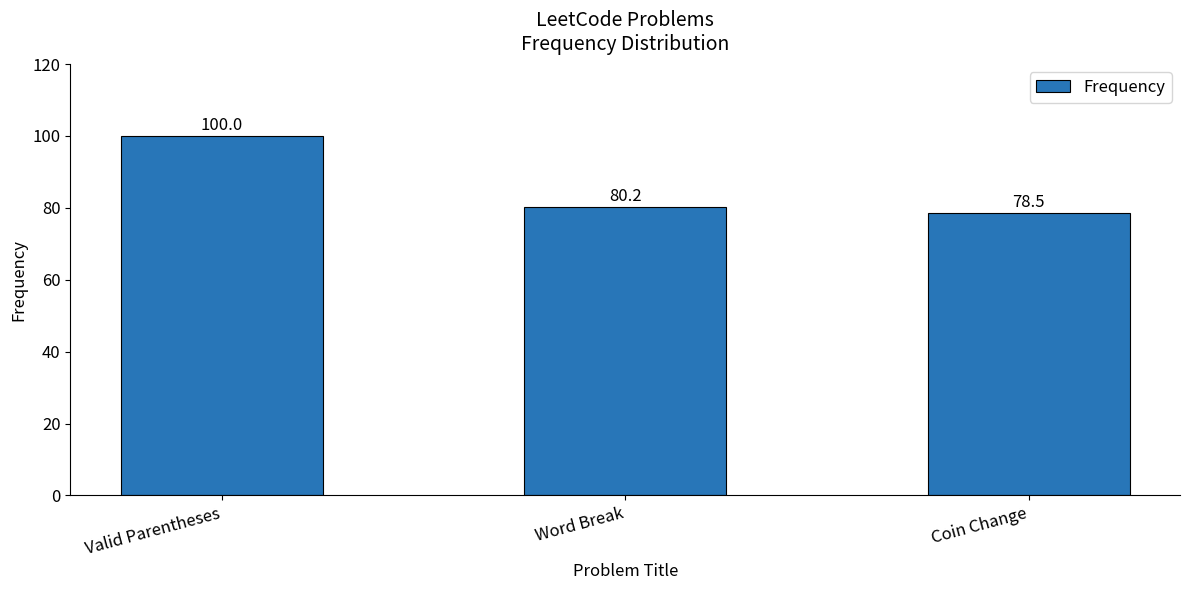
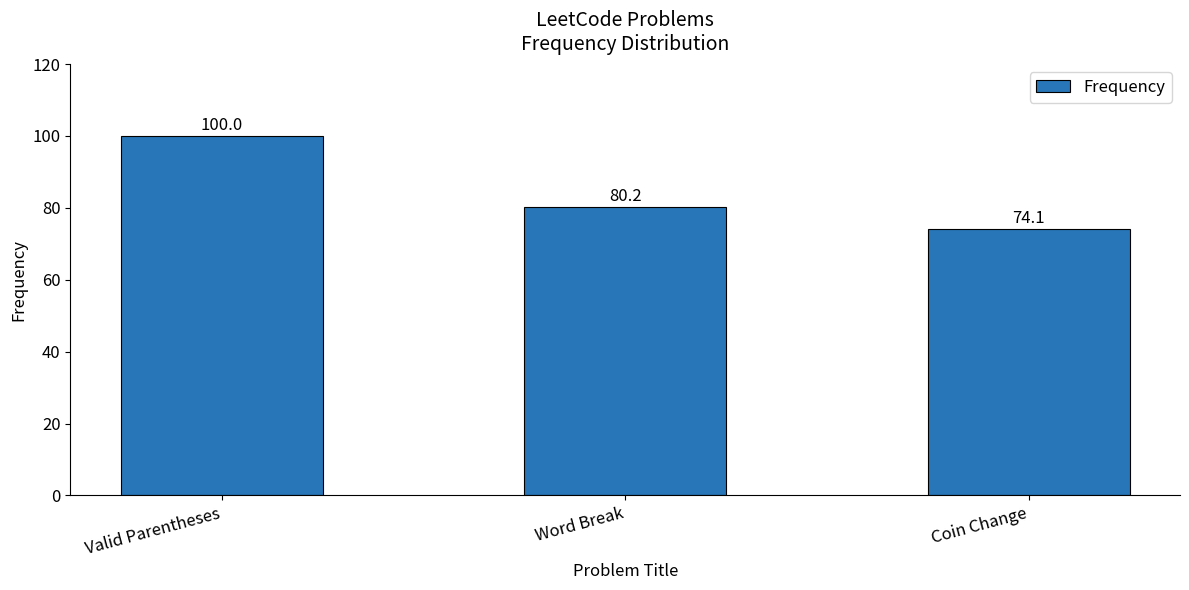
  {
    "Valid Parentheses": 100.0,
    "Word Break": 80.2,
-   "Coin Change": 78.5
+   "Coin Change": 74.1
  }
